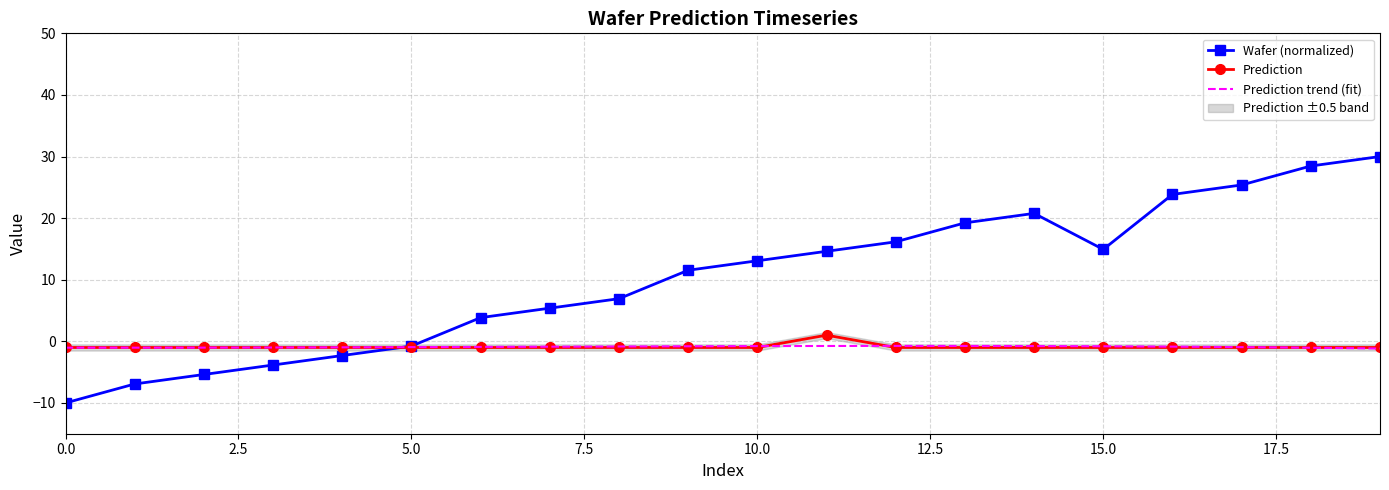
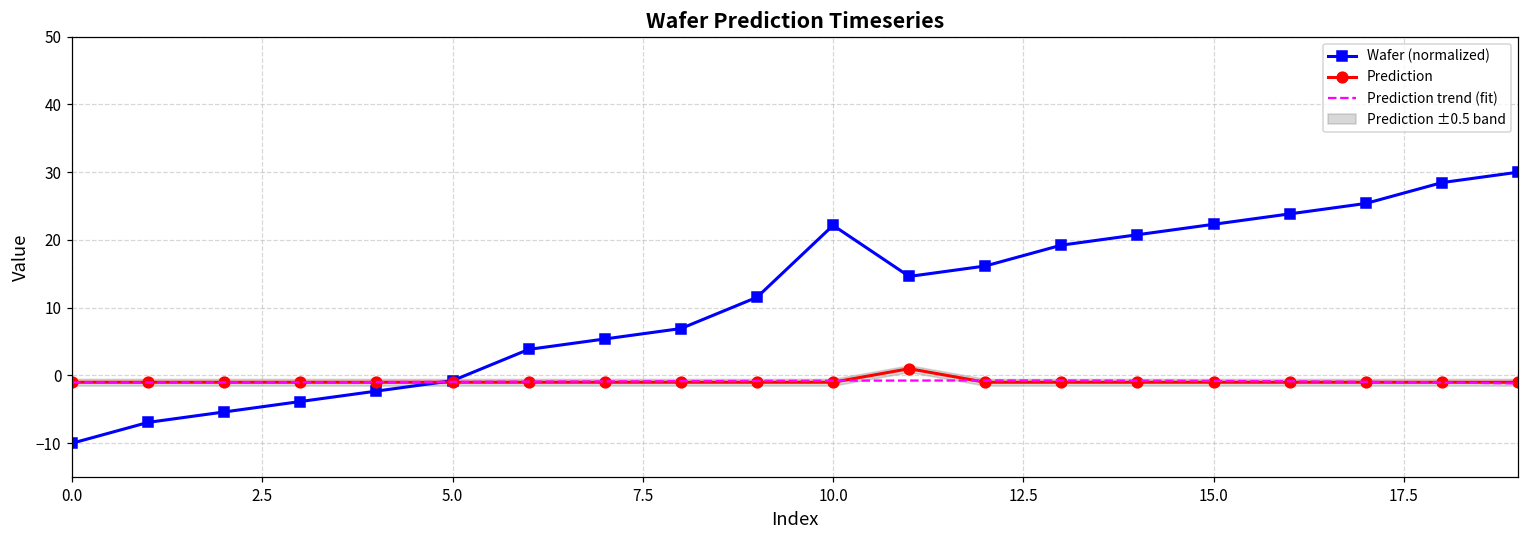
  {
    "Wafer (normalized)": {
      "0.0": -10,
-     "10.0": 13,
-     "15.0": 15
+     "10.0": 22,
+     "15.0": 22
    }
  }
